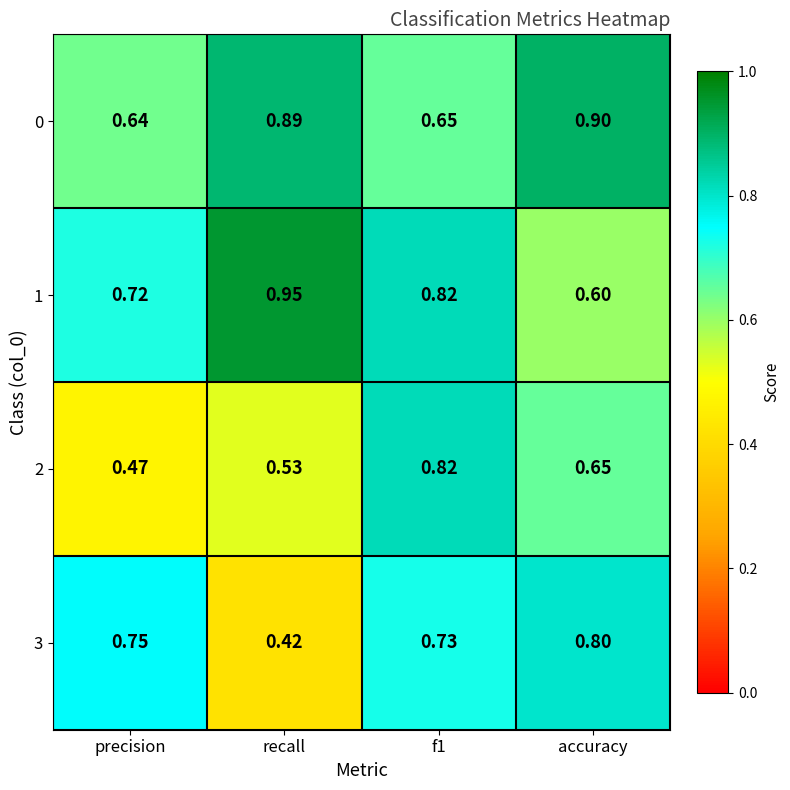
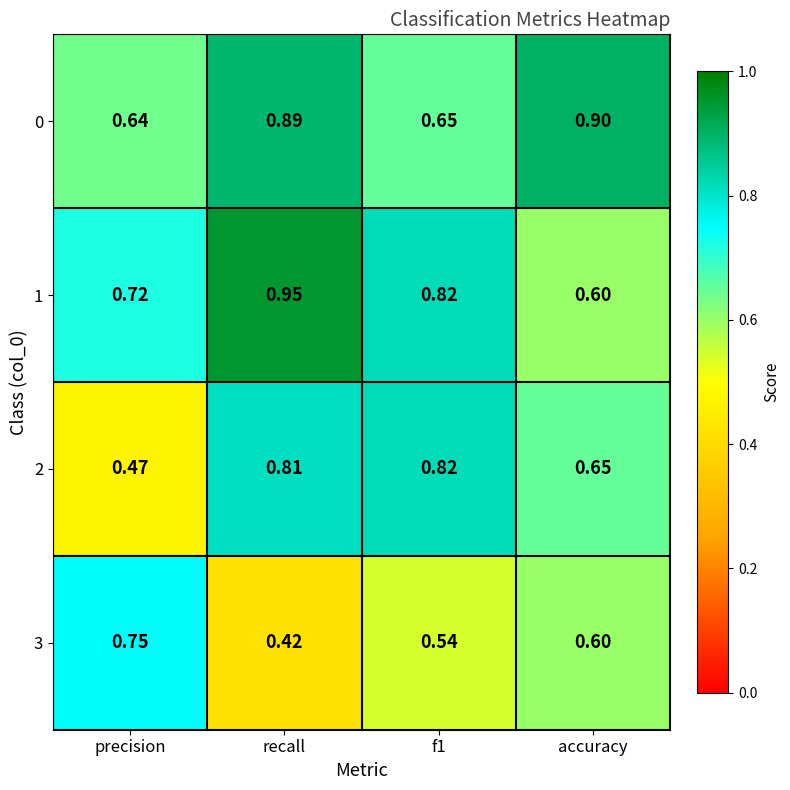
  {
    "0": {
      "precision": 0.64,
      "recall": 0.89,
      "f1": 0.65,
      "accuracy": 0.90
    },
    "1": {
      "precision": 0.72,
      "recall": 0.95,
      "f1": 0.82,
      "accuracy": 0.60
    },
    "2": {
      "precision": 0.47,
-     "recall": 0.53,
+     "recall": 0.81,
      "f1": 0.82,
      "accuracy": 0.65
    },
    "3": {
      "precision": 0.75,
      "recall": 0.42,
-     "f1": 0.73,
-     "accuracy": 0.80
+     "f1": 0.54,
+     "accuracy": 0.60
    }
  }
